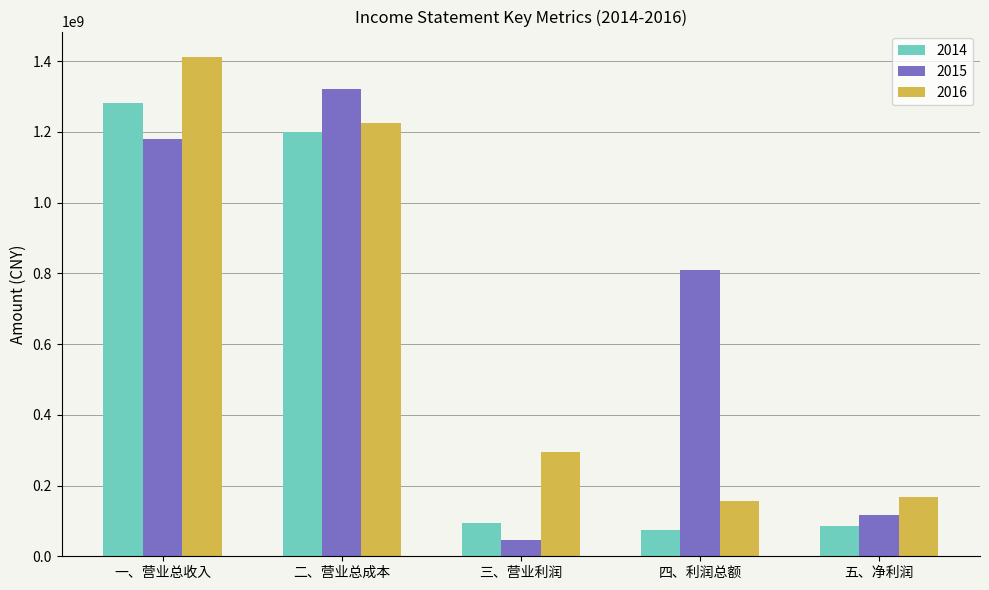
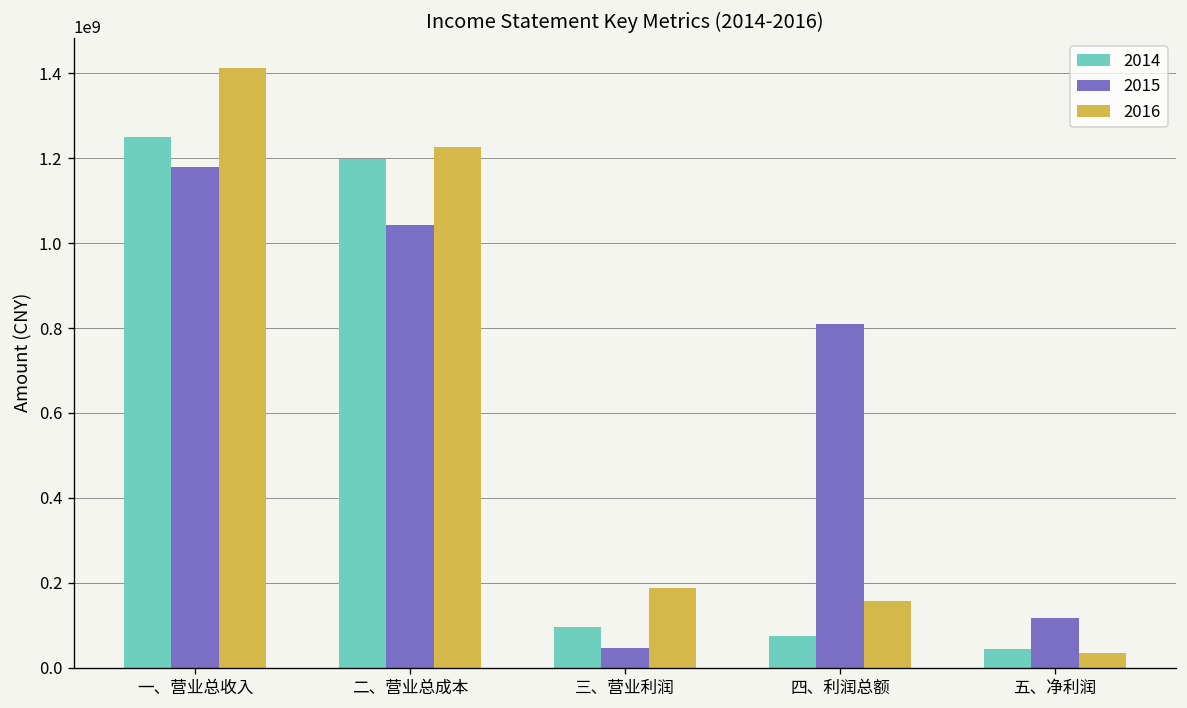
  {
    "2014": {
-     "一、营业总收入": 1280000000,
+     "一、营业总收入": 1250000000,
      "二、营业总成本": 1200000000,
      "三、营业利润": 90000000,
      "四、利润总额": 70000000,
-     "五、净利润": 90000000
+     "五、净利润": 40000000
    },
    "2015": {
      "一、营业总收入": 1180000000,
-     "二、营业总成本": 1320000000,
+     "二、营业总成本": 1040000000,
      "三、营业利润": 50000000,
      "四、利润总额": 810000000,
      "五、净利润": 120000000
    },
    "2016": {
      "一、营业总收入": 1410000000,
      "二、营业总成本": 1230000000,
-     "三、营业利润": 300000000,
+     "三、营业利润": 190000000,
      "四、利润总额": 160000000,
-     "五、净利润": 170000000
+     "五、净利润": 30000000
    }
  }
